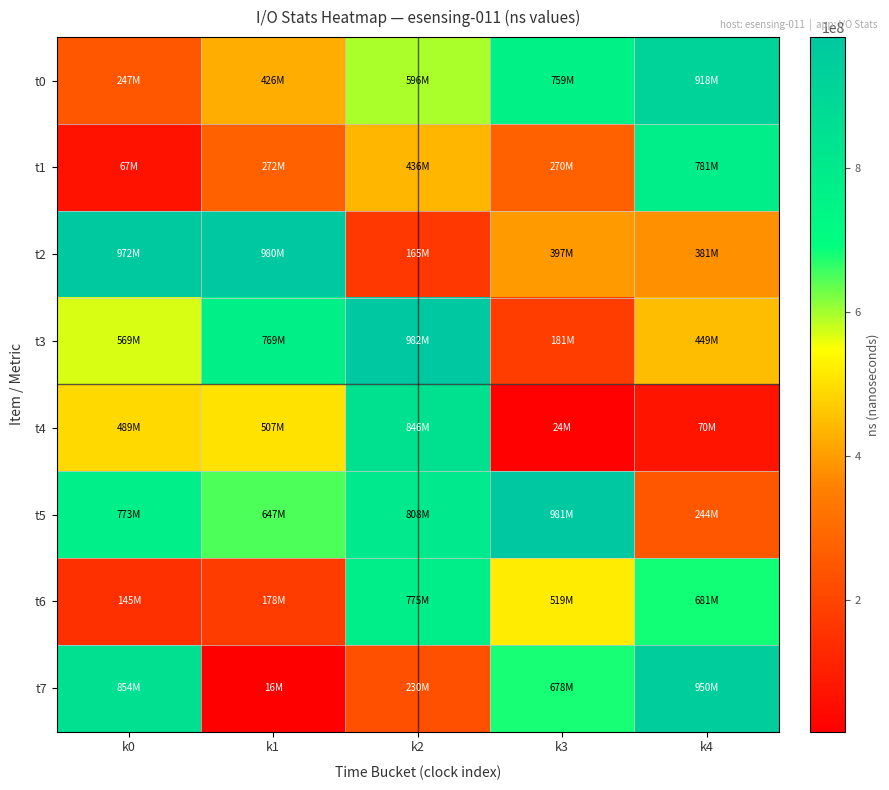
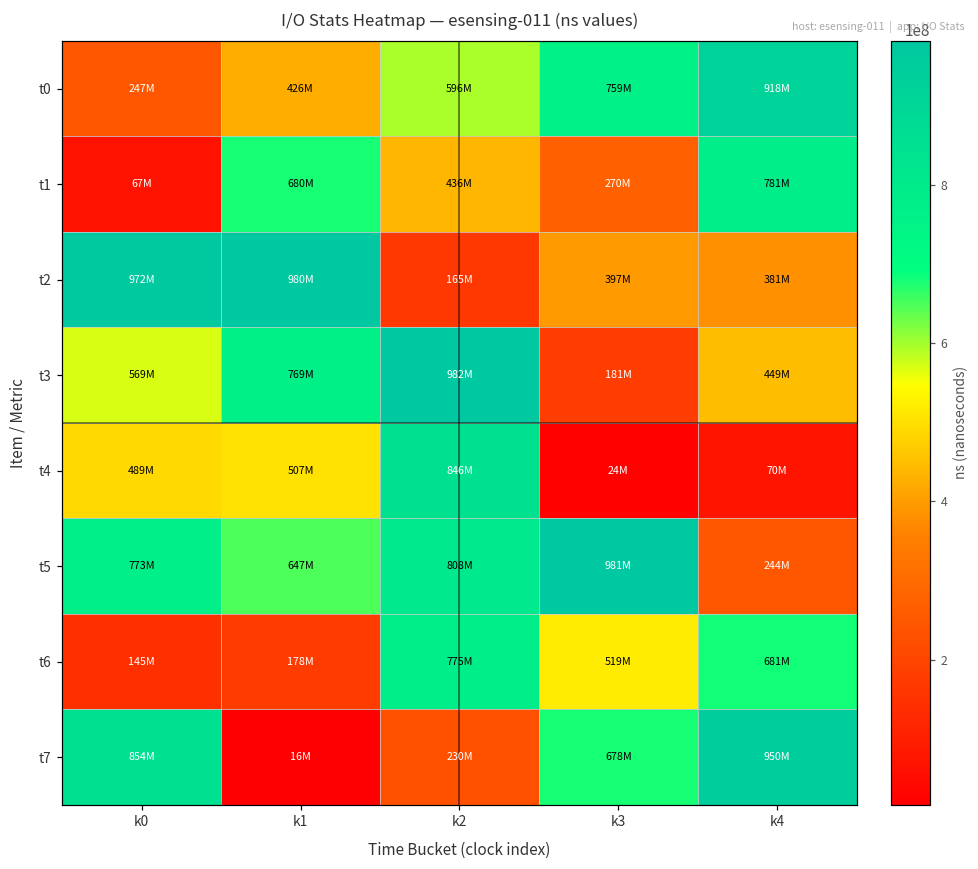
  {
    "t0": {
      "k0": "247M",
      "k1": "426M",
      "k2": "596M",
      "k3": "759M",
      "k4": "918M"
    },
    "t1": {
      "k0": "67M",
-     "k1": "272M",
+     "k1": "680M",
      "k2": "436M",
      "k3": "270M",
      "k4": "781M"
    },
    "t2": {
      "k0": "972M",
      "k1": "980M",
      "k2": "165M",
      "k3": "397M",
      "k4": "381M"
    },
    "t3": {
      "k0": "569M",
      "k1": "769M",
      "k2": "982M",
      "k3": "181M",
      "k4": "449M"
    },
    "t4": {
      "k0": "489M",
      "k1": "507M",
      "k2": "846M",
      "k3": "24M",
      "k4": "70M"
    },
    "t5": {
      "k0": "773M",
      "k1": "647M",
      "k2": "808M",
      "k3": "981M",
      "k4": "244M"
    },
    "t6": {
      "k0": "145M",
      "k1": "178M",
      "k2": "775M",
      "k3": "519M",
      "k4": "681M"
    },
    "t7": {
      "k0": "854M",
      "k1": "16M",
      "k2": "230M",
      "k3": "678M",
      "k4": "950M"
    }
  }
